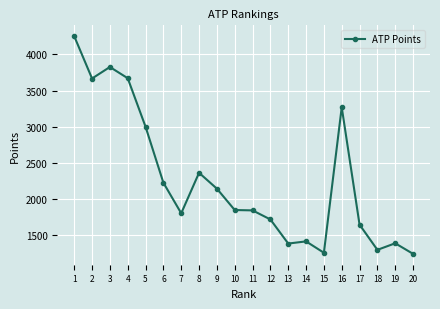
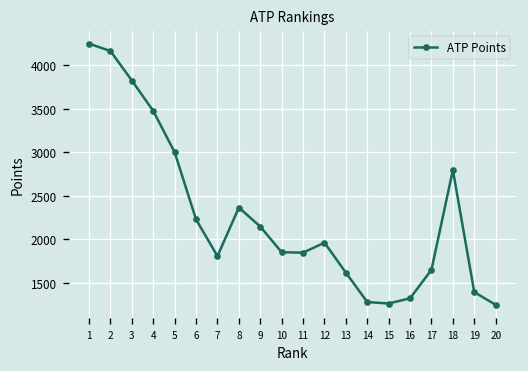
  {
    "1": 4300,
-   "2": 3700,
+   "2": 4200,
    "3": 3800,
-   "4": 3700,
+   "4": 3500,
    "5": 3000,
    "6": 2200,
    "7": 1800,
    "8": 2400,
    "9": 2100,
    "10": 1900,
    "11": 1800,
-   "12": 1700,
-   "13": 1400,
-   "14": 1400,
+   "12": 2000,
+   "13": 1600,
+   "14": 1300,
    "15": 1300,
-   "16": 3300,
+   "16": 1300,
    "17": 1600,
-   "18": 1300,
+   "18": 2800,
    "19": 1400,
    "20": 1200
  }
